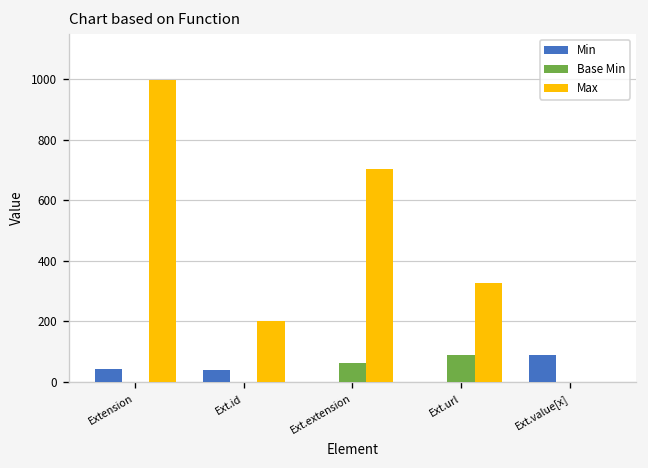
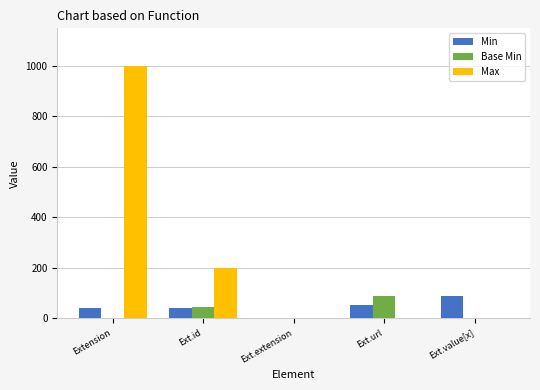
  {
    "Min": {
      "Extension": 40,
      "Ext.id": 40,
      "Ext.extension": 0,
-     "Ext.url": 0,
+     "Ext.url": 50,
      "Ext.value[x]": 90
    },
    "Base Min": {
      "Extension": 0,
-     "Ext.id": 0,
-     "Ext.extension": 60,
+     "Ext.id": 50,
+     "Ext.extension": 0,
      "Ext.url": 90,
      "Ext.value[x]": 0
    },
    "Max": {
      "Extension": 1000,
      "Ext.id": 200,
-     "Ext.extension": 700,
-     "Ext.url": 330
+     "Ext.extension": 0,
+     "Ext.url": 0
    }
  }
